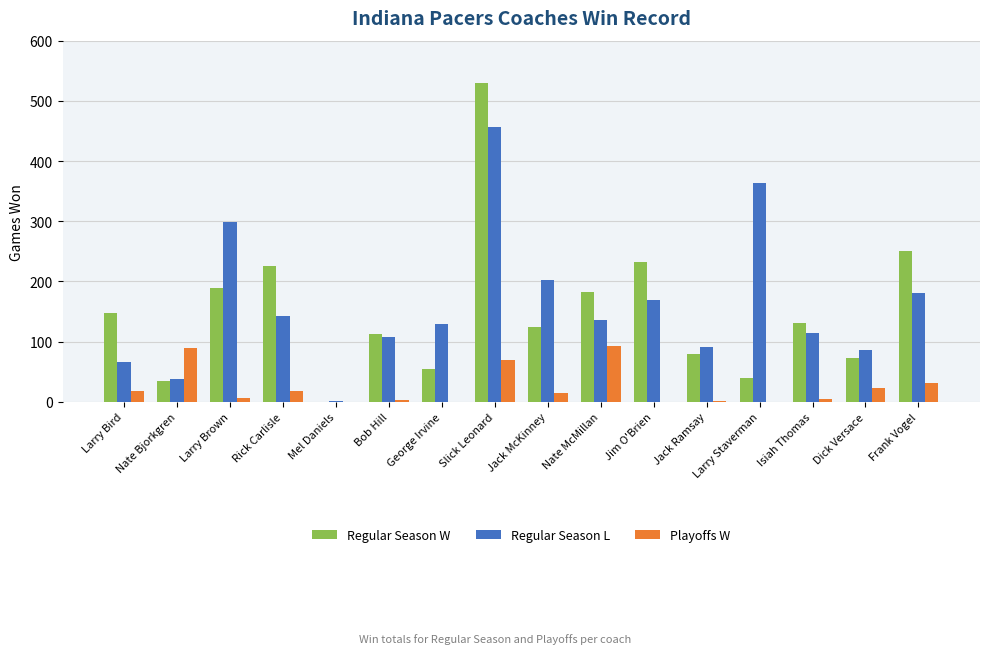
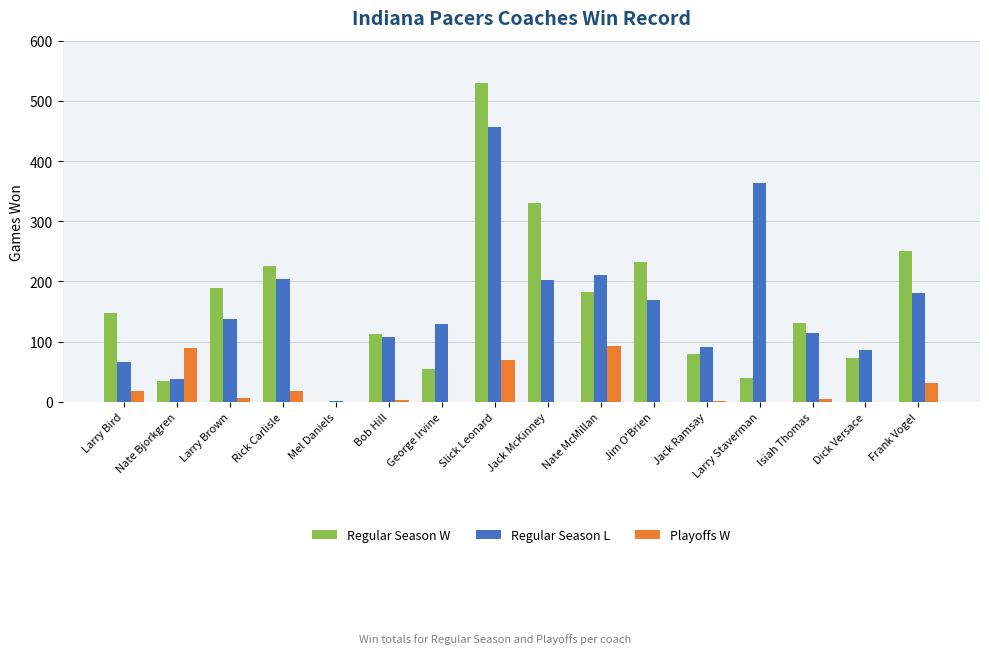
  {
    "Regular Season W": {
      "Larry Bird": 150,
      "Nate Bjorkgren": 30,
      "Larry Brown": 190,
      "Rick Carlisle": 230,
      "Mel Daniels": 0,
      "Bob Hill": 110,
      "George Irvine": 50,
      "Slick Leonard": 530,
-     "Jack McKinney": 130,
+     "Jack McKinney": 330,
      "Nate McMillan": 180,
      "Jim O'Brien": 230,
      "Jack Ramsay": 80,
      "Larry Staverman": 40,
      "Isiah Thomas": 130,
      "Dick Versace": 70,
      "Frank Vogel": 250
    },
    "Regular Season L": {
      "Larry Bird": 70,
      "Nate Bjorkgren": 40,
-     "Larry Brown": 300,
-     "Rick Carlisle": 140,
+     "Larry Brown": 140,
+     "Rick Carlisle": 200,
      "Bob Hill": 110,
      "George Irvine": 130,
      "Slick Leonard": 460,
      "Jack McKinney": 200,
-     "Nate McMillan": 140,
+     "Nate McMillan": 210,
      "Jim O'Brien": 170,
      "Jack Ramsay": 90,
      "Larry Staverman": 360,
      "Isiah Thomas": 120,
      "Dick Versace": 90,
      "Frank Vogel": 180
    },
    "Playoffs W": {
      "Larry Bird": 20,
      "Nate Bjorkgren": 90,
      "Larry Brown": 10,
      "Rick Carlisle": 20,
      "Mel Daniels": 0,
      "George Irvine": 0,
      "Slick Leonard": 70,
-     "Jack McKinney": 20,
+     "Jack McKinney": 0,
      "Nate McMillan": 90,
      "Jim O'Brien": 0,
      "Larry Staverman": 0,
      "Isiah Thomas": 10,
-     "Dick Versace": 20,
+     "Dick Versace": 0,
      "Frank Vogel": 30
    }
  }
